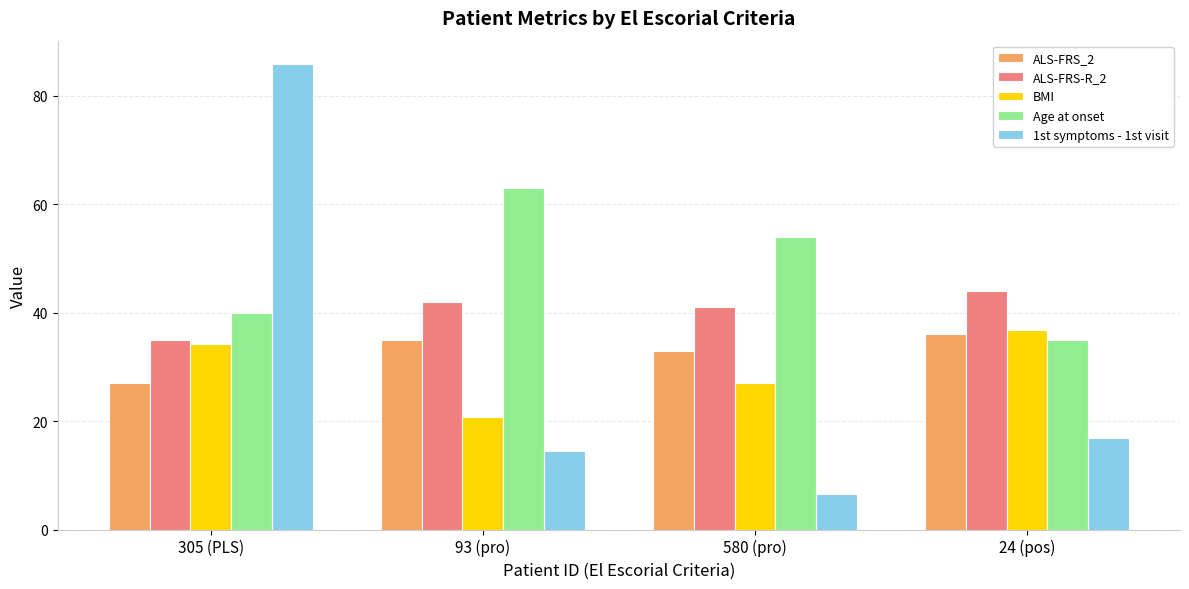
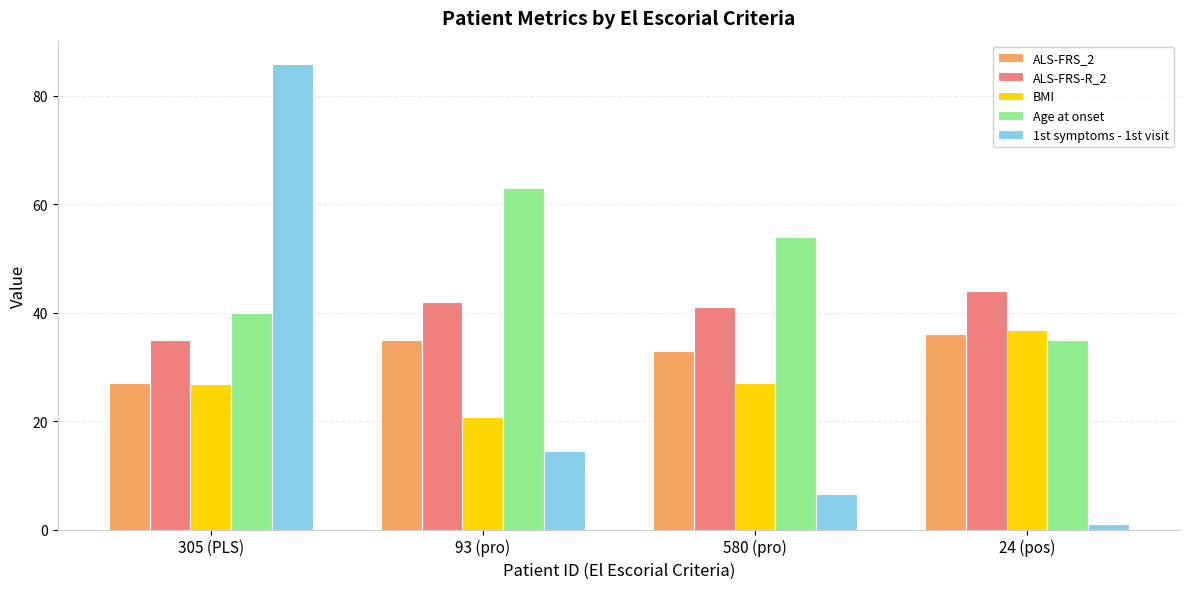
  {
    "BMI": {
-     "305 (PLS)": 34,
+     "305 (PLS)": 27,
      "93 (pro)": 21,
      "580 (pro)": 27,
      "24 (pos)": 37
    },
    "Age at onset": {
      "305 (PLS)": 40,
      "93 (pro)": 63,
      "580 (pro)": 54,
      "24 (pos)": 35
    },
    "1st symptoms - 1st visit": {
      "305 (PLS)": 86,
      "93 (pro)": 15,
      "580 (pro)": 7,
-     "24 (pos)": 17
+     "24 (pos)": 1
    }
  }
